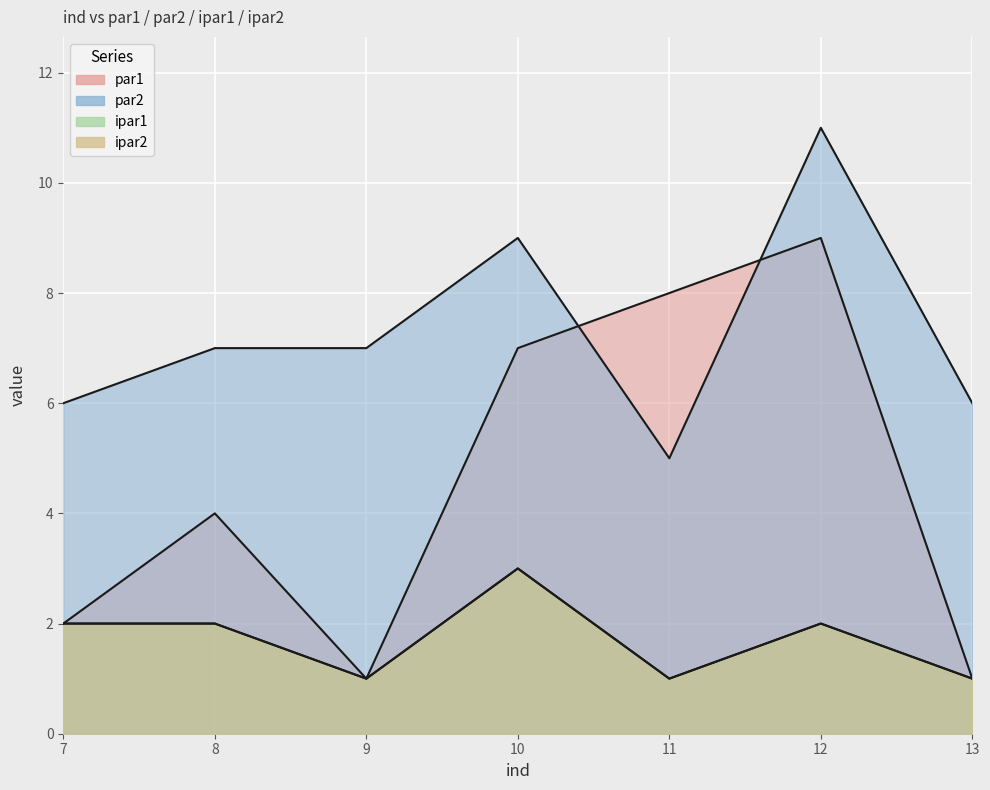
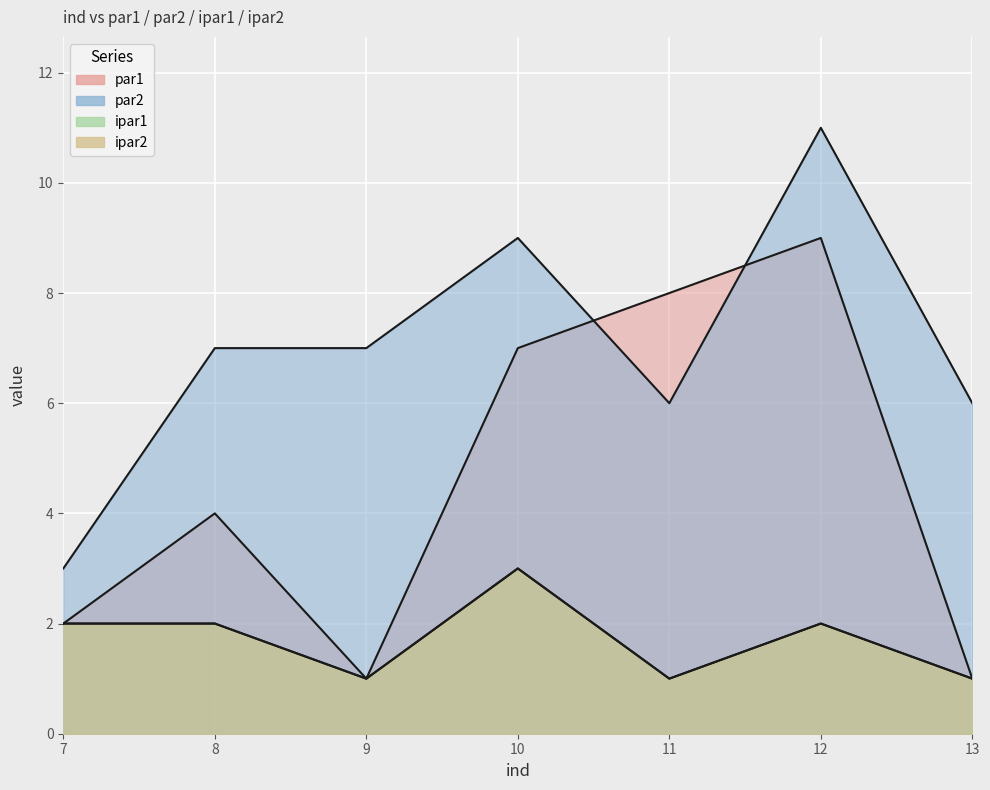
  {
    "par2": {
-     "7": 6,
+     "7": 3,
      "8": 7,
      "9": 7,
      "10": 9,
-     "11": 5,
+     "11": 6,
      "12": 11,
      "13": 6
    }
  }
